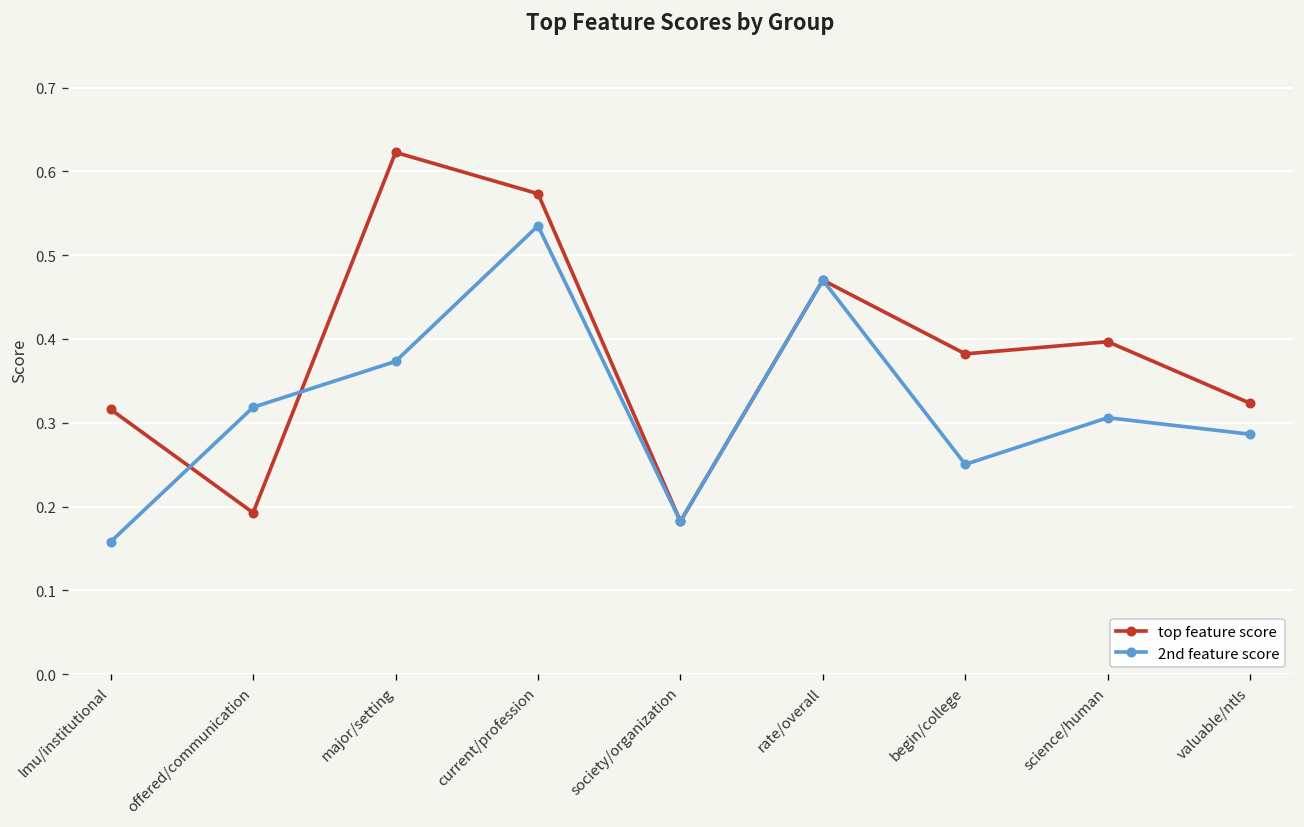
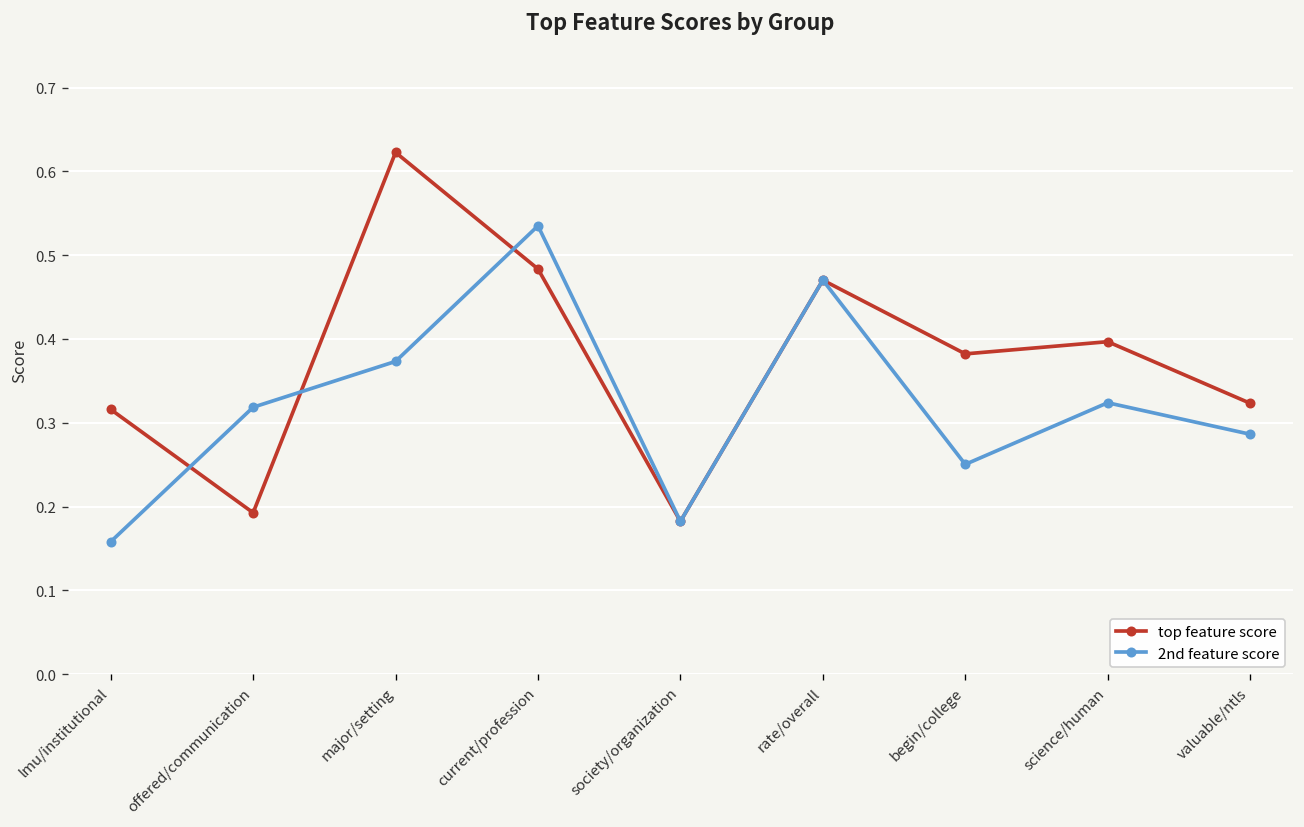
  {
    "top feature score": {
      "lmu/institutional": 0.32,
      "offered/communication": 0.19,
      "major/setting": 0.62,
-     "current/profession": 0.57,
+     "current/profession": 0.48,
      "begin/college": 0.38,
      "science/human": 0.40,
      "valuable/ntls": 0.32
    },
    "2nd feature score": {
      "lmu/institutional": 0.16,
      "offered/communication": 0.32,
      "major/setting": 0.37,
      "current/profession": 0.54,
      "begin/college": 0.25,
-     "science/human": 0.31,
+     "science/human": 0.32,
      "valuable/ntls": 0.29
    }
  }
